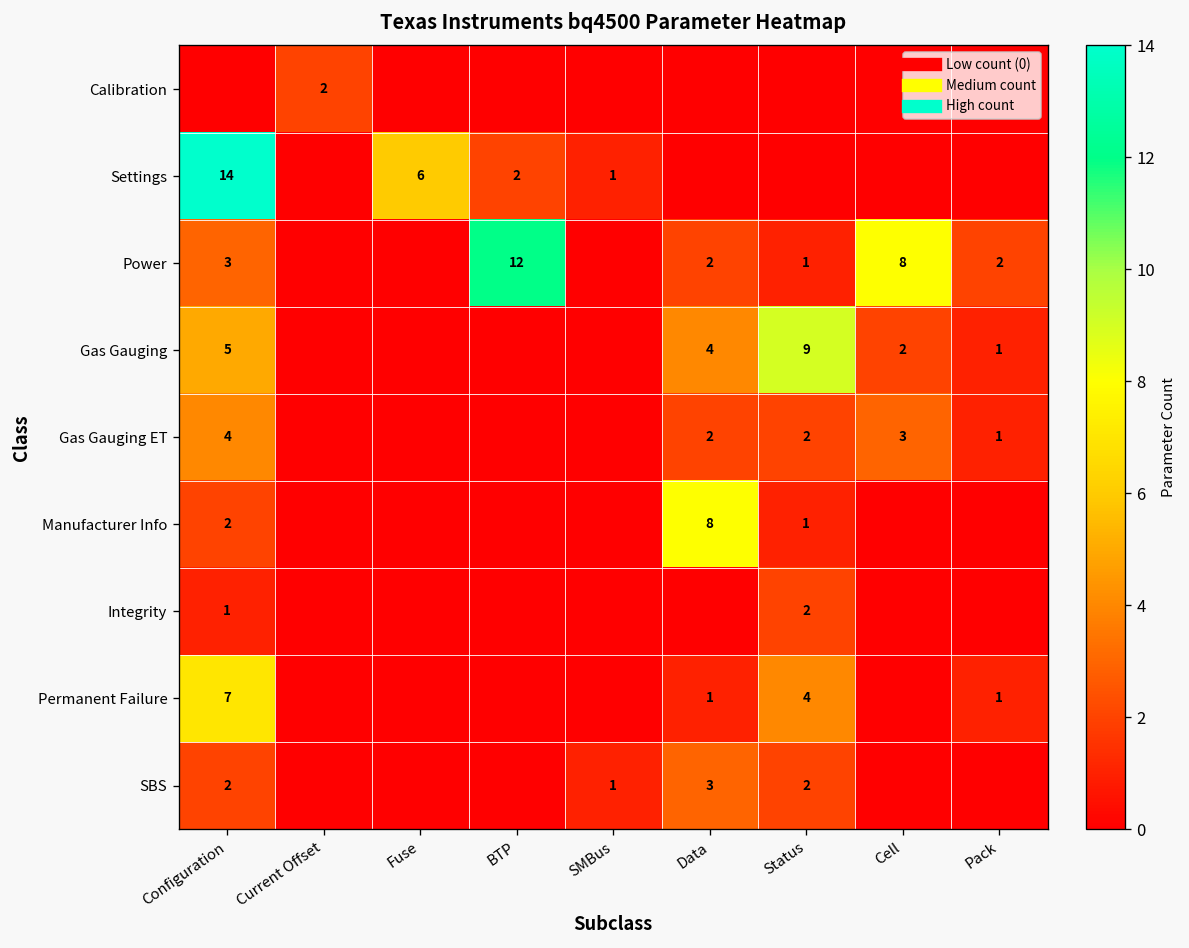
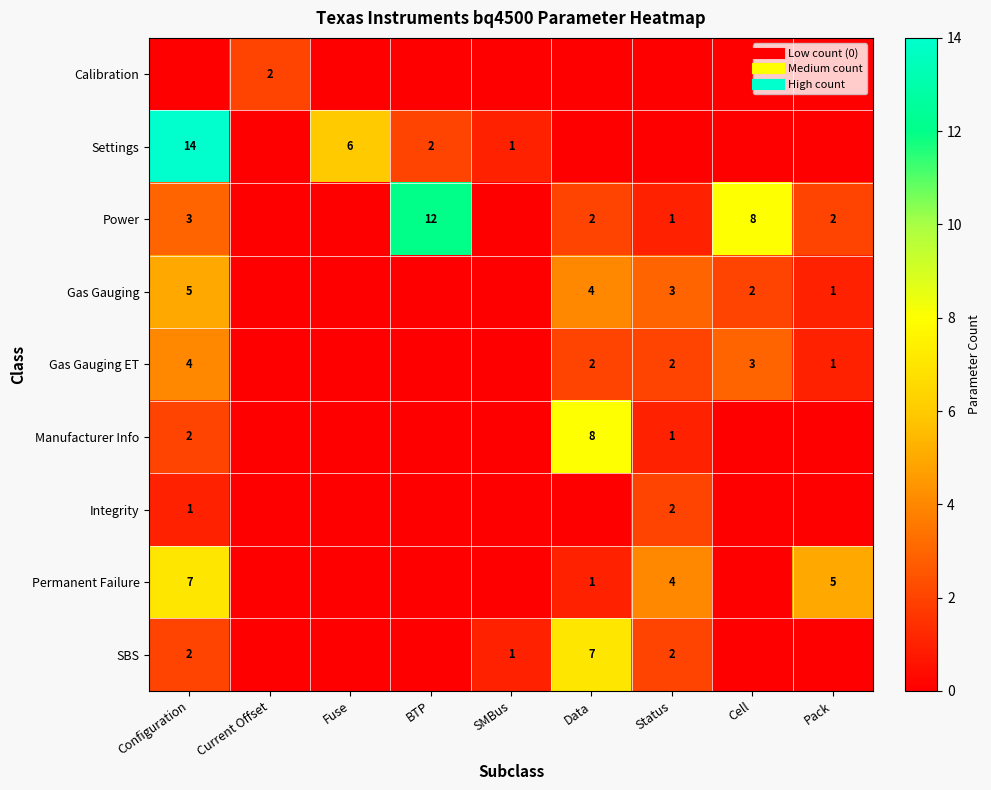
  {
    "Calibration": {
      "Current Offset": 2
    },
    "Settings": {
      "Configuration": 14,
      "Fuse": 6,
      "BTP": 2,
      "SMBus": 1
    },
    "Power": {
      "Configuration": 3,
      "BTP": 12,
      "Data": 2,
      "Status": 1,
      "Cell": 8,
      "Pack": 2
    },
    "Gas Gauging": {
      "Configuration": 5,
      "Data": 4,
-     "Status": 9,
+     "Status": 3,
      "Cell": 2,
      "Pack": 1
    },
    "Gas Gauging ET": {
      "Configuration": 4,
      "Data": 2,
      "Status": 2,
      "Cell": 3,
      "Pack": 1
    },
    "Manufacturer Info": {
      "Configuration": 2,
      "Data": 8,
      "Status": 1
    },
    "Integrity": {
      "Configuration": 1,
      "Status": 2
    },
    "Permanent Failure": {
      "Configuration": 7,
      "Data": 1,
      "Status": 4,
-     "Pack": 1
+     "Pack": 5
    },
    "SBS": {
      "Configuration": 2,
      "SMBus": 1,
-     "Data": 3,
+     "Data": 7,
      "Status": 2
    }
  }
